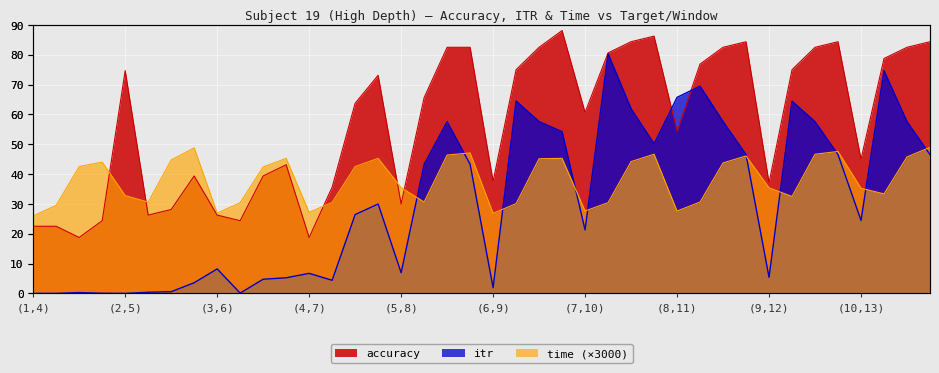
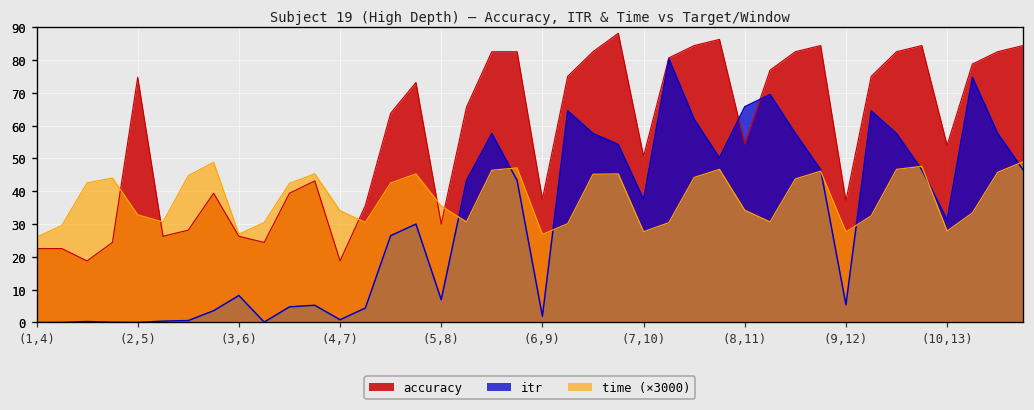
  {
    "accuracy": {
      "(1,4)": 23,
      "(2,5)": 75,
      "(4,7)": 19,
      "(5,8)": 30,
      "(6,9)": 38,
-     "(7,10)": 61,
+     "(7,10)": 51,
      "(8,11)": 54,
      "(9,12)": 37,
-     "(10,13)": 45
+     "(10,13)": 54
    },
    "itr": {
      "(1,4)": 0,
      "(2,5)": 0,
      "(3,6)": 8,
-     "(4,7)": 7,
+     "(4,7)": 1,
      "(5,8)": 7,
      "(6,9)": 2,
-     "(7,10)": 21,
+     "(7,10)": 37,
      "(8,11)": 66,
      "(9,12)": 5,
-     "(10,13)": 24
+     "(10,13)": 31
    },
    "time (×3000)": {
      "(1,4)": 26,
      "(2,5)": 33,
-     "(4,7)": 27,
+     "(4,7)": 34,
      "(5,8)": 35,
      "(6,9)": 27,
      "(7,10)": 28,
-     "(8,11)": 28,
-     "(9,12)": 35,
-     "(10,13)": 35
+     "(8,11)": 34,
+     "(9,12)": 28,
+     "(10,13)": 28
    }
  }
